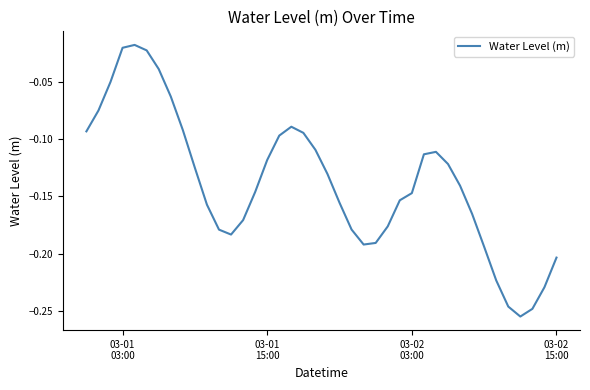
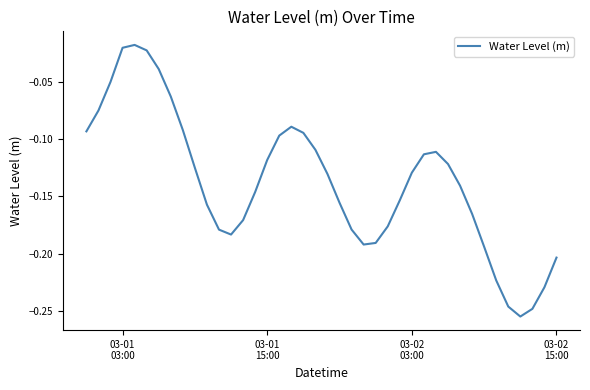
  {
    "03-01 03:00": -0.020,
    "03-01 15:00": -0.118,
-   "03-02 03:00": -0.147,
+   "03-02 03:00": -0.129,
    "03-02 15:00": -0.203
  }
